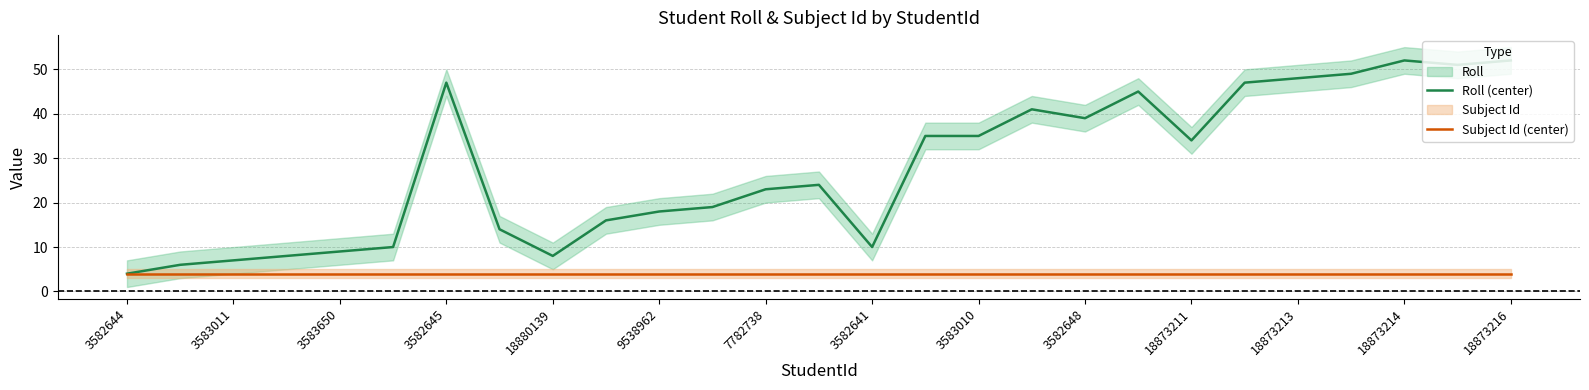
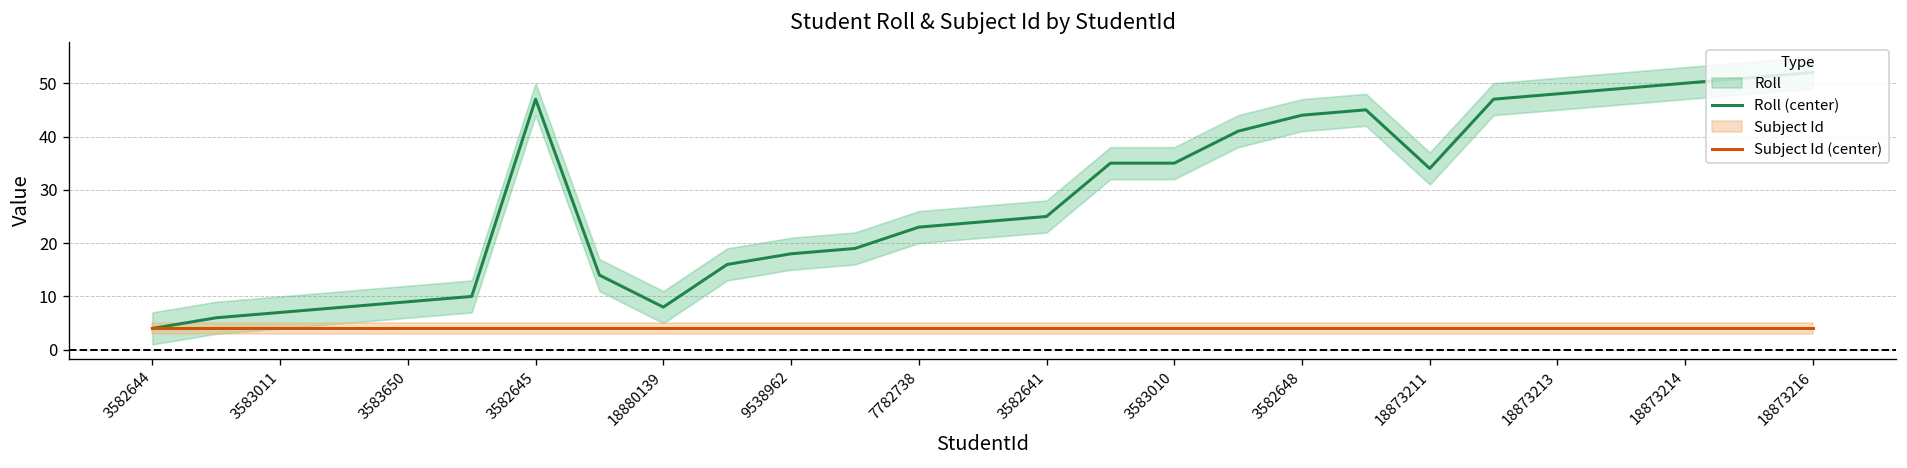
  {
    "Roll (center)": {
      "3583011": 7,
      "3583650": 9,
      "3582645": 47,
      "18880139": 8,
      "9538962": 18,
      "7782738": 23,
-     "3582641": 10,
+     "3582641": 25,
      "3583010": 35,
-     "3582648": 39,
+     "3582648": 44,
      "18873211": 34,
      "18873213": 48,
-     "18873214": 52
+     "18873214": 50
    },
    "Roll": {
      "18880139": 6
    },
    "Subject Id": {
      "3582644": 5,
      "3583011": 5,
      "3583650": 5,
      "3582645": 5,
      "18880139": 5,
      "9538962": 5,
      "7782738": 5,
      "3582641": 5,
      "3583010": 5,
      "3582648": 5,
      "18873211": 5,
      "18873213": 5,
      "18873214": 5,
      "18873216": 5
    },
    "Subject Id (center)": {
      "3583011": 4,
      "3583650": 4,
      "3582645": 4,
      "18880139": 4,
      "9538962": 4,
      "7782738": 4,
      "3582641": 4,
      "3583010": 4,
      "3582648": 4,
      "18873211": 4,
      "18873213": 4,
      "18873214": 4,
      "18873216": 4
    }
  }
